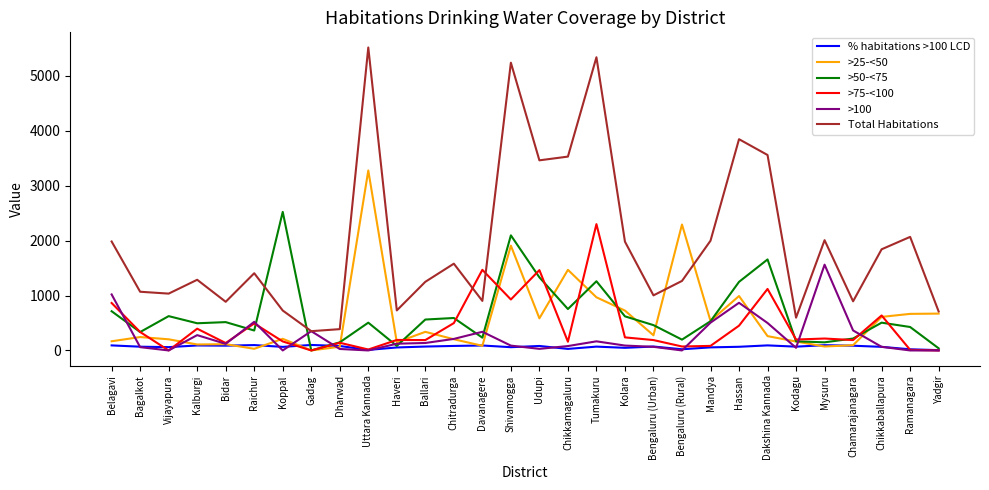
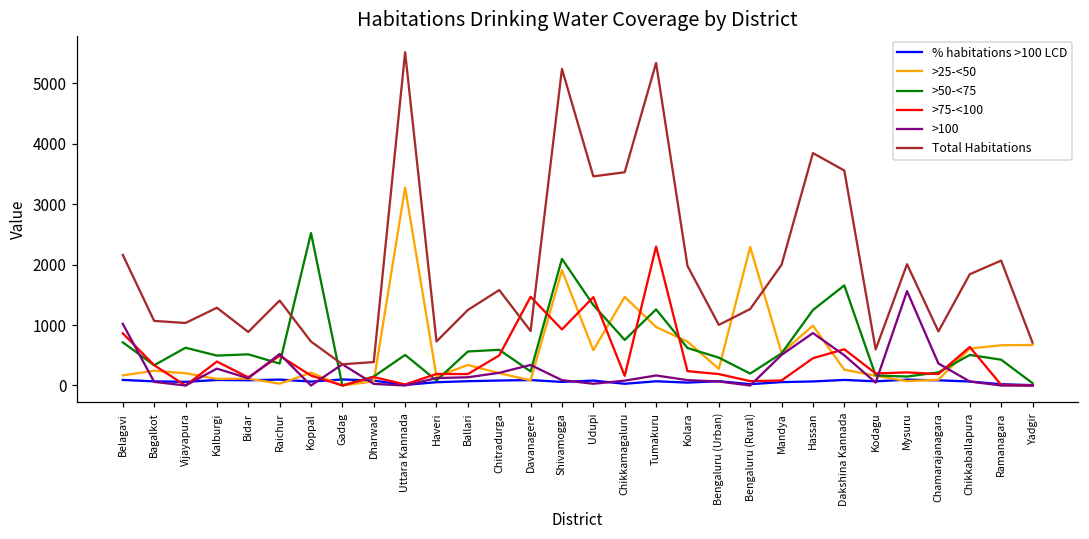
  {
    "% habitations >100 LCD": {
      "Belagavi": 100,
      "Vijayapura": 100,
      "Raichur": 100,
      "Koppal": 100,
      "Gadag": 100,
      "Ballari": 100,
      "Chitradurga": 100,
      "Udupi": 100,
      "Chikkamagaluru": 0,
      "Tumakuru": 100,
      "Hassan": 100,
      "Dakshina Kannada": 100
    },
    ">25-<50": {
      "Belagavi": 200,
      "Bagalkot": 200,
      "Vijayapura": 200,
      "Raichur": 0,
      "Koppal": 200,
      "Uttara Kannada": 3300,
      "Ballari": 300,
      "Shivamogga": 1900,
      "Udupi": 600,
      "Chikkamagaluru": 1500,
      "Tumakuru": 1000,
      "Kolara": 700,
      "Bengaluru (Urban)": 300,
      "Bengaluru (Rural)": 2300,
      "Hassan": 1000,
      "Dakshina Kannada": 300,
      "Ramanagara": 700
    },
    ">50-<75": {
      "Belagavi": 700,
      "Vijayapura": 600,
      "Kalburgi": 500,
      "Bidar": 500,
      "Raichur": 400,
      "Koppal": 2500,
      "Uttara Kannada": 500,
      "Ballari": 600,
      "Chitradurga": 600,
      "Davanagere": 200,
      "Shivamogga": 2100,
      "Udupi": 1300,
      "Chikkamagaluru": 800,
      "Tumakuru": 1300,
      "Kolara": 600,
      "Bengaluru (Urban)": 500,
      "Bengaluru (Rural)": 200,
      "Hassan": 1200,
      "Dakshina Kannada": 1700,
      "Mysuru": 100,
      "Chikkaballapura": 500,
      "Ramanagara": 400
    },
    ">75-<100": {
      "Belagavi": 900,
      "Kalburgi": 400,
      "Koppal": 200,
      "Ballari": 200,
      "Chitradurga": 500,
      "Davanagere": 1500,
      "Shivamogga": 900,
      "Udupi": 1500,
      "Chikkamagaluru": 200,
      "Tumakuru": 2300,
      "Kolara": 200,
      "Bengaluru (Urban)": 200,
      "Bengaluru (Rural)": 100,
      "Hassan": 500,
-     "Dakshina Kannada": 1100,
+     "Dakshina Kannada": 600,
      "Mysuru": 200
    },
    ">100": {
      "Belagavi": 1000,
      "Kalburgi": 300,
      "Koppal": 0,
      "Ballari": 100,
      "Davanagere": 300,
      "Udupi": 0,
      "Chikkamagaluru": 100,
      "Tumakuru": 200,
      "Hassan": 900,
      "Dakshina Kannada": 500,
      "Mysuru": 1600,
      "Chamarajanagara": 400
    },
    "Total Habitations": {
-     "Belagavi": 2000,
+     "Belagavi": 2200,
      "Bagalkot": 1100,
      "Vijayapura": 1000,
      "Kalburgi": 1300,
      "Bidar": 900,
      "Raichur": 1400,
      "Koppal": 700,
      "Dharwad": 400,
      "Uttara Kannada": 5500,
      "Haveri": 700,
      "Ballari": 1300,
      "Chitradurga": 1600,
      "Davanagere": 900,
      "Shivamogga": 5200,
      "Udupi": 3500,
      "Chikkamagaluru": 3500,
      "Tumakuru": 5300,
      "Kolara": 2000,
      "Bengaluru (Urban)": 1000,
      "Bengaluru (Rural)": 1300,
      "Mandya": 2000,
      "Hassan": 3800,
      "Dakshina Kannada": 3600,
      "Kodagu": 600,
      "Mysuru": 2000,
      "Chamarajanagara": 900,
      "Chikkaballapura": 1800,
      "Ramanagara": 2100
    }
  }
